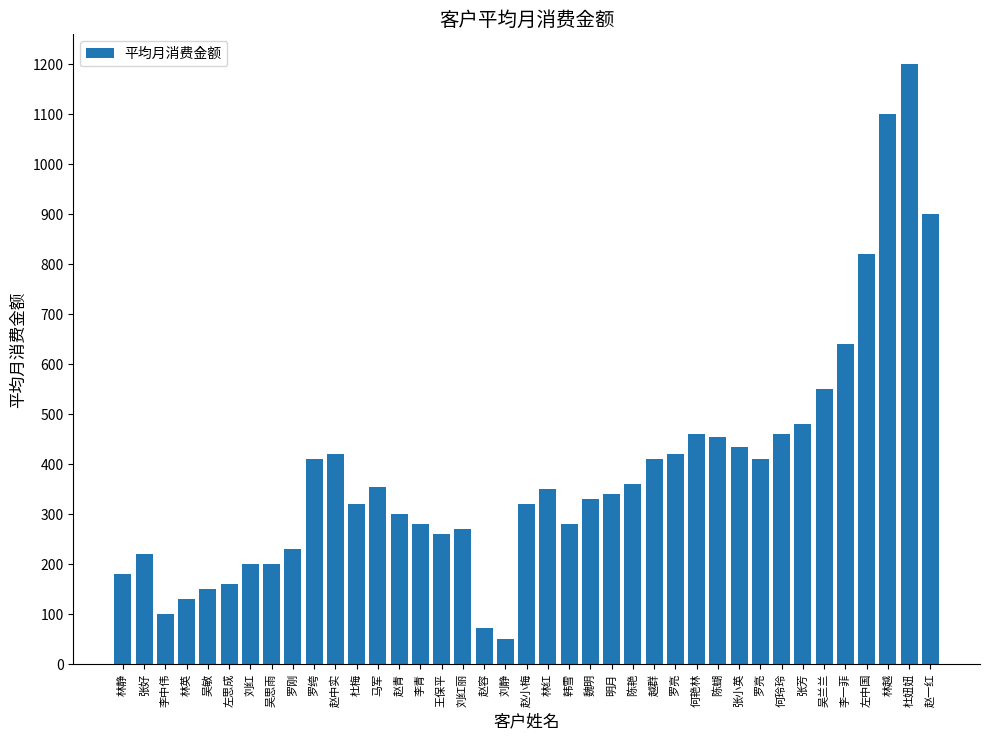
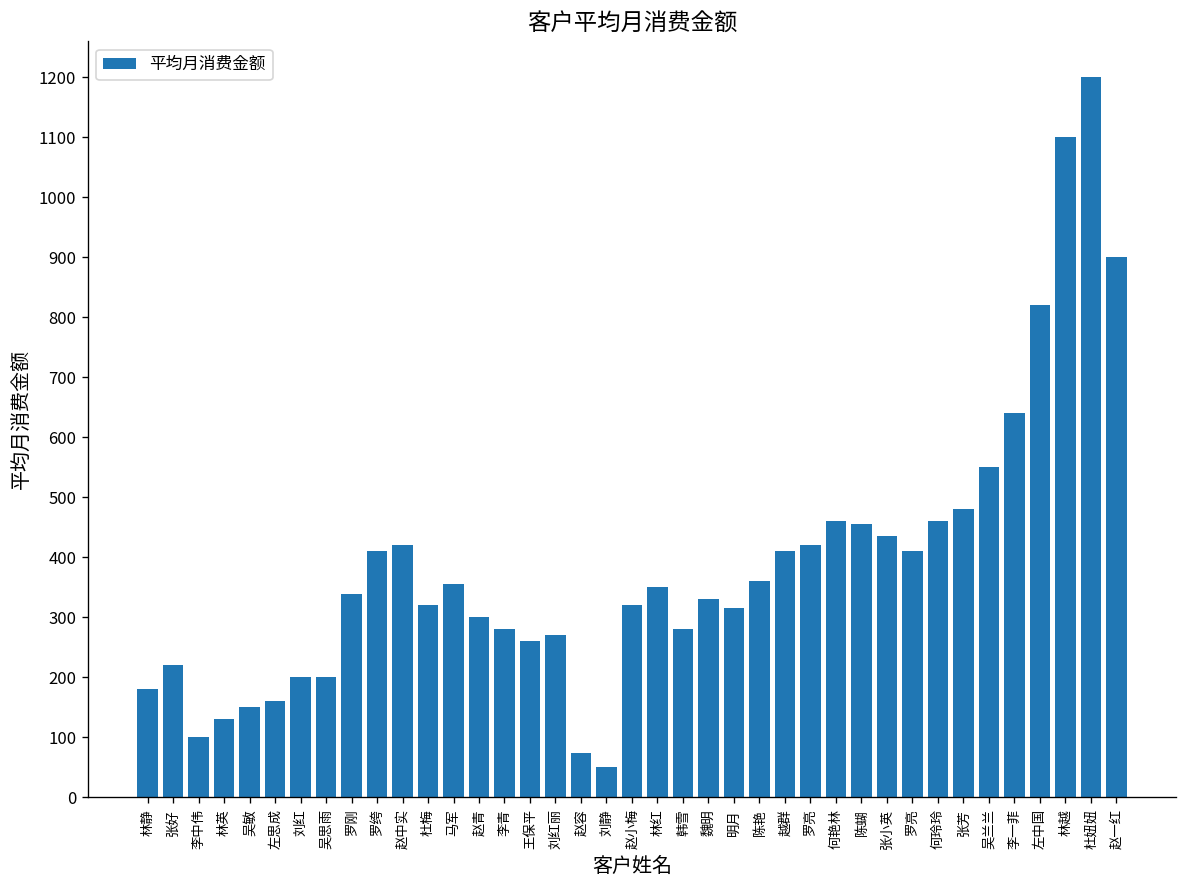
  {
    "林静": 180,
    "张好": 220,
    "李中伟": 100,
    "林英": 130,
    "吴敏": 150,
    "左思成": 160,
    "刘红": 200,
    "吴思雨": 200,
-   "罗刚": 230,
+   "罗刚": 340,
    "罗绔": 410,
    "赵中实": 420,
    "杜梅": 320,
    "马军": 360,
    "赵青": 300,
    "李青": 280,
    "王保平": 260,
    "刘红丽": 270,
    "赵容": 70,
    "刘静": 50,
    "赵小梅": 320,
    "林红": 350,
    "韩雪": 280,
    "魏明": 330,
-   "明月": 340,
+   "明月": 320,
    "陈艳": 360,
    "越群": 410,
    "何艳林": 460,
    "陈蝴": 460,
    "张小英": 440,
    "何玲玲": 460,
    "张芳": 480,
    "吴兰兰": 550,
    "李一菲": 640,
    "左中国": 820,
    "林越": 1100,
    "杜妞妞": 1200,
    "赵一红": 900
  }
